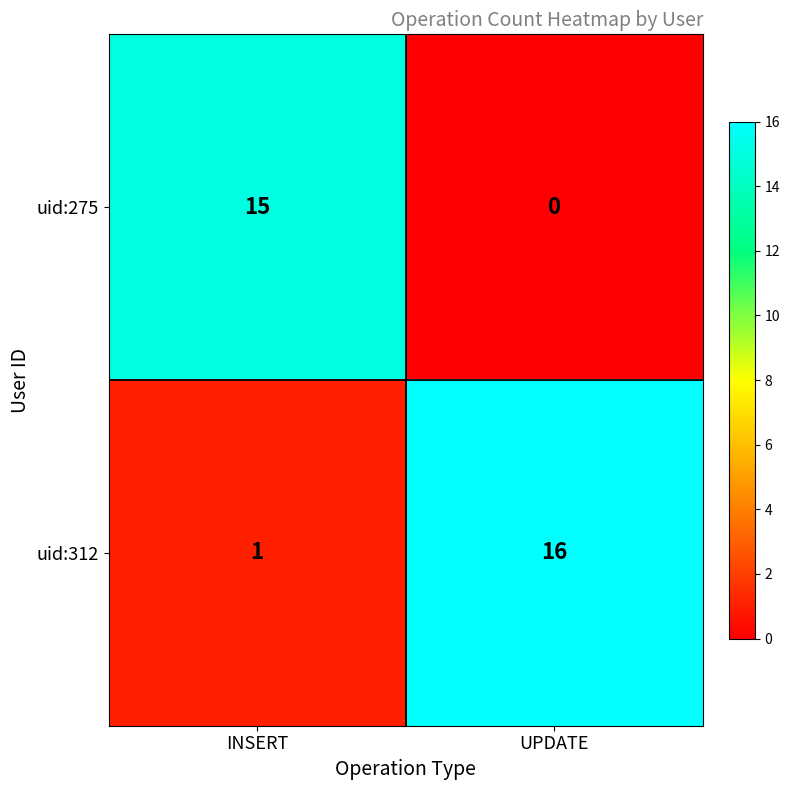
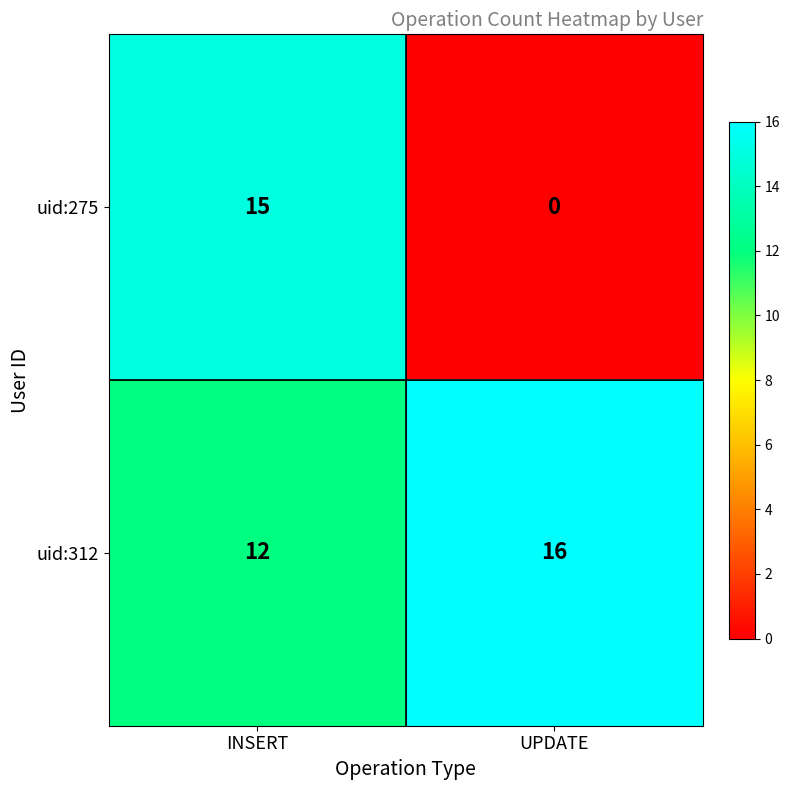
  {
    "uid:275": {
      "INSERT": 15,
      "UPDATE": 0
    },
    "uid:312": {
-     "INSERT": 1,
+     "INSERT": 12,
      "UPDATE": 16
    }
  }
